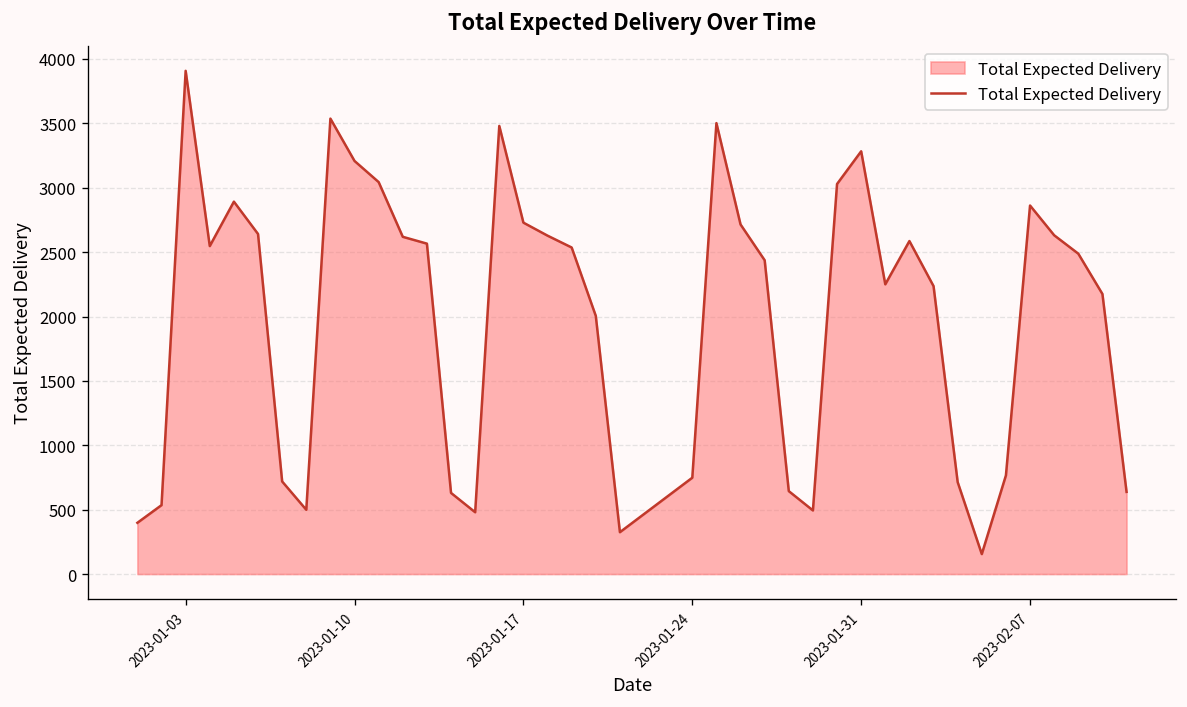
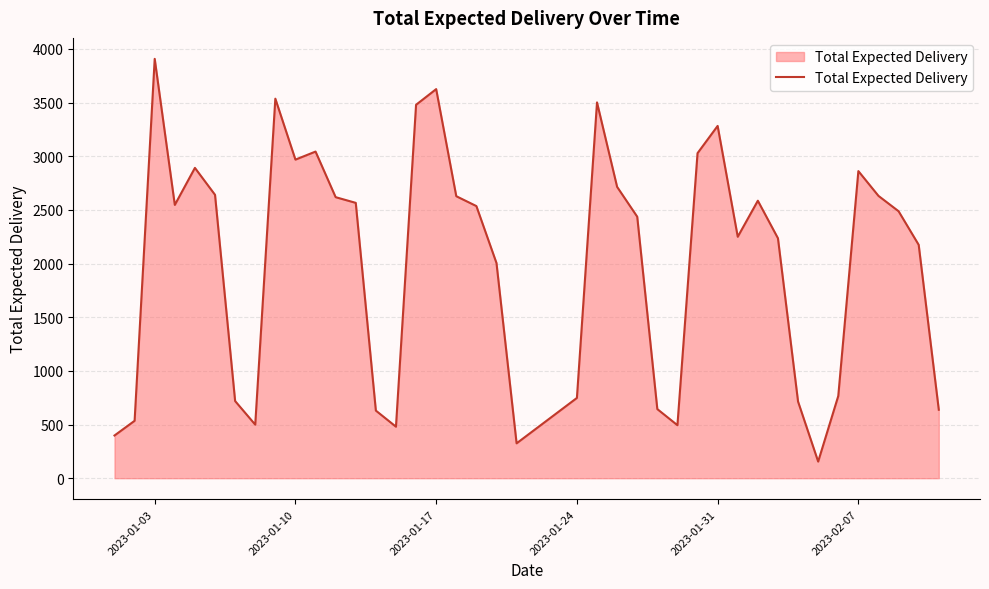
  {
    "2023-01-03": 3910,
-   "2023-01-10": 3210,
-   "2023-01-17": 2730,
+   "2023-01-10": 2970,
+   "2023-01-17": 3630,
    "2023-01-24": 750,
    "2023-01-31": 3280,
    "2023-02-07": 2860
  }
